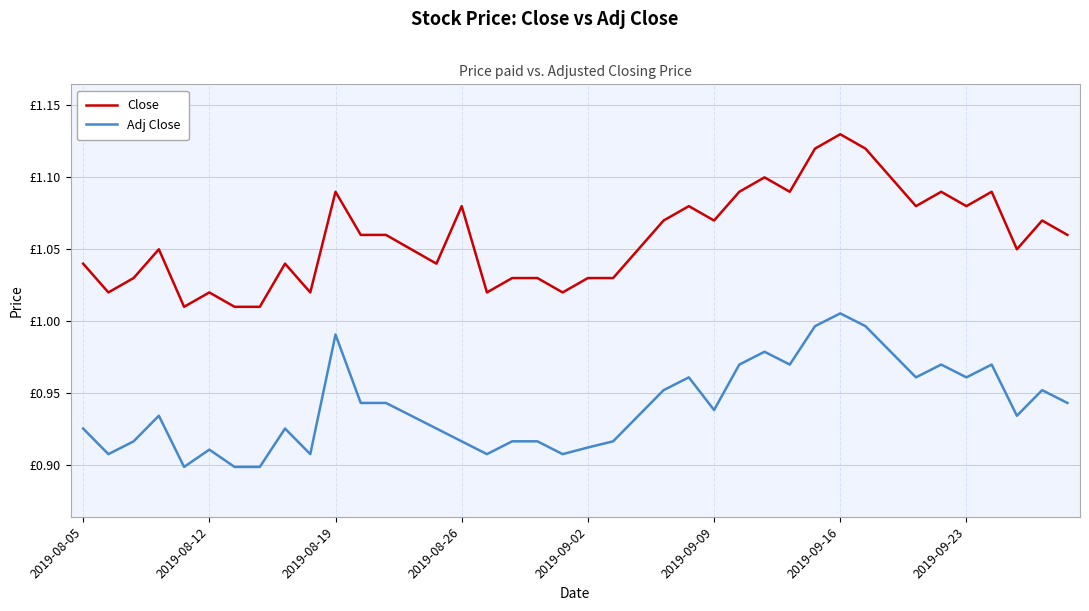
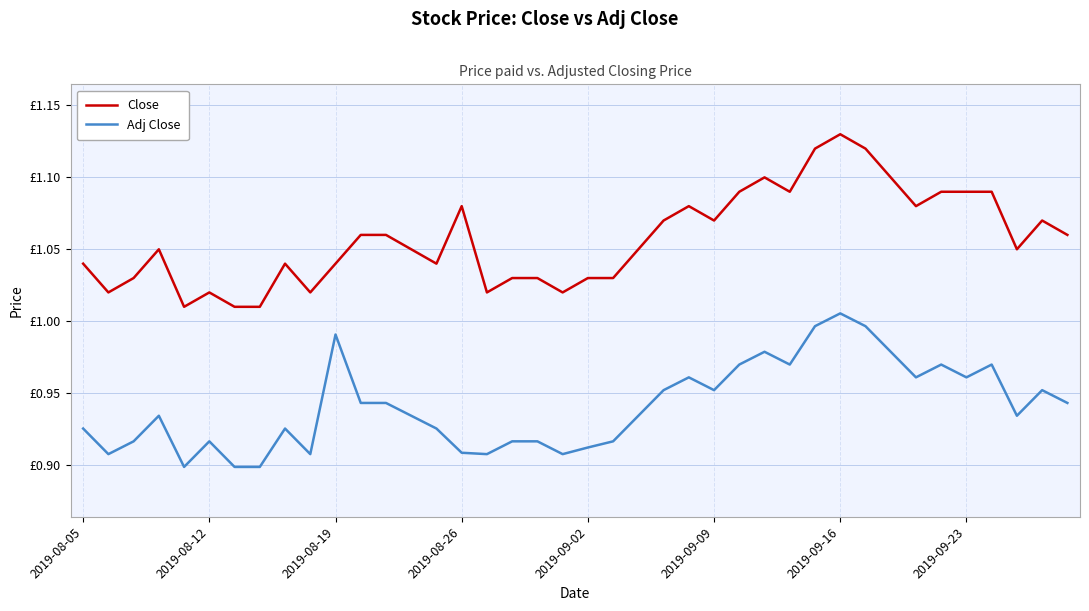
  {
    "Close": {
      "2019-08-05": "£1.04",
      "2019-08-12": "£1.02",
-     "2019-08-19": "£1.09",
+     "2019-08-19": "£1.04",
      "2019-08-26": "£1.08",
      "2019-09-02": "£1.03",
      "2019-09-09": "£1.07",
      "2019-09-16": "£1.13",
-     "2019-09-23": "£1.08"
+     "2019-09-23": "£1.09"
    },
    "Adj Close": {
      "2019-08-05": "£0.925",
-     "2019-08-12": "£0.911",
+     "2019-08-12": "£0.916",
      "2019-08-19": "£0.991",
-     "2019-08-26": "£0.916",
+     "2019-08-26": "£0.909",
      "2019-09-02": "£0.912",
-     "2019-09-09": "£0.938",
+     "2019-09-09": "£0.952",
      "2019-09-16": "£1.005",
      "2019-09-23": "£0.961"
    }
  }
